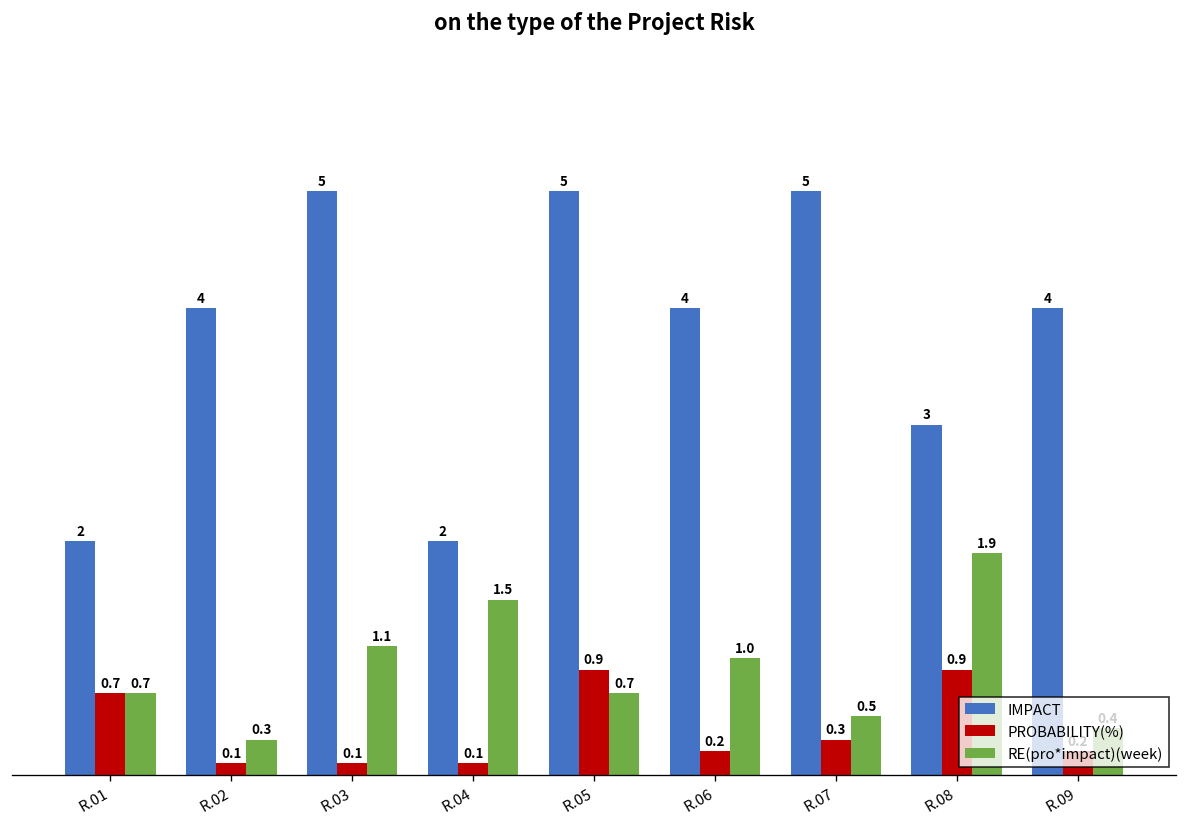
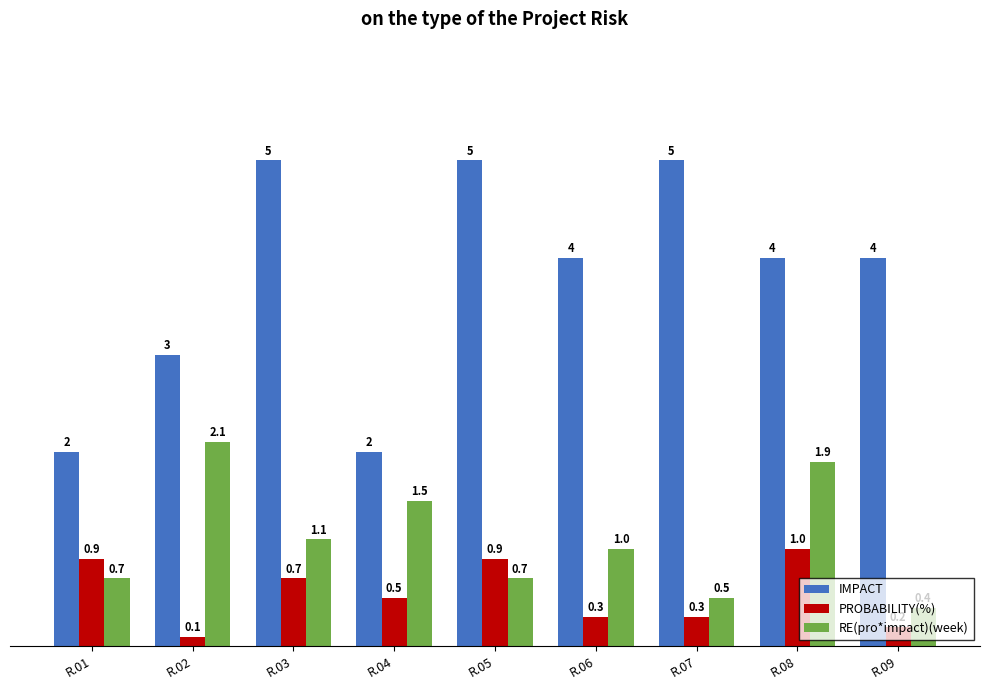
  {
    "IMPACT": {
      "R.01": 2,
-     "R.02": 4,
+     "R.02": 3,
      "R.03": 5,
      "R.04": 2,
      "R.05": 5,
      "R.06": 4,
      "R.07": 5,
-     "R.08": 3,
+     "R.08": 4,
      "R.09": 4
    },
    "PROBABILITY(%)": {
-     "R.01": 0.7,
+     "R.01": 0.9,
      "R.02": 0.1,
-     "R.03": 0.1,
-     "R.04": 0.1,
+     "R.03": 0.7,
+     "R.04": 0.5,
      "R.05": 0.9,
-     "R.06": 0.2,
+     "R.06": 0.3,
      "R.07": 0.3,
-     "R.08": 0.9
+     "R.08": 1.0
    },
    "RE(pro*impact)(week)": {
      "R.01": 0.7,
-     "R.02": 0.3,
+     "R.02": 2.1,
      "R.03": 1.1,
      "R.04": 1.5,
      "R.05": 0.7,
      "R.06": 1.0,
      "R.07": 0.5,
      "R.08": 1.9
    }
  }
